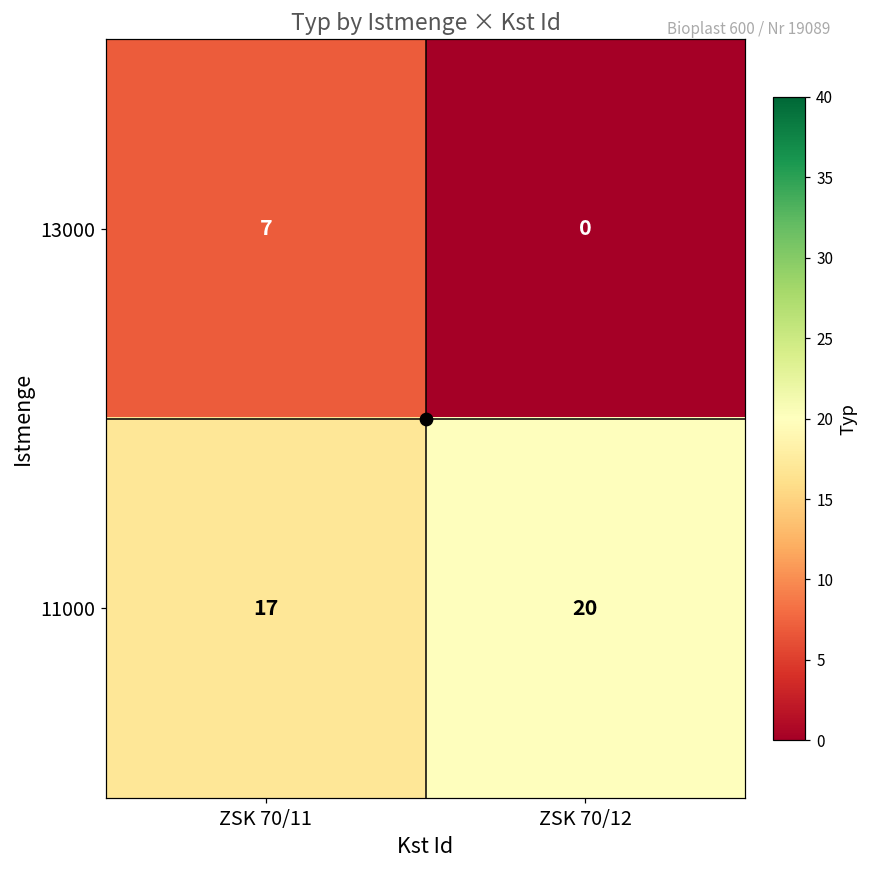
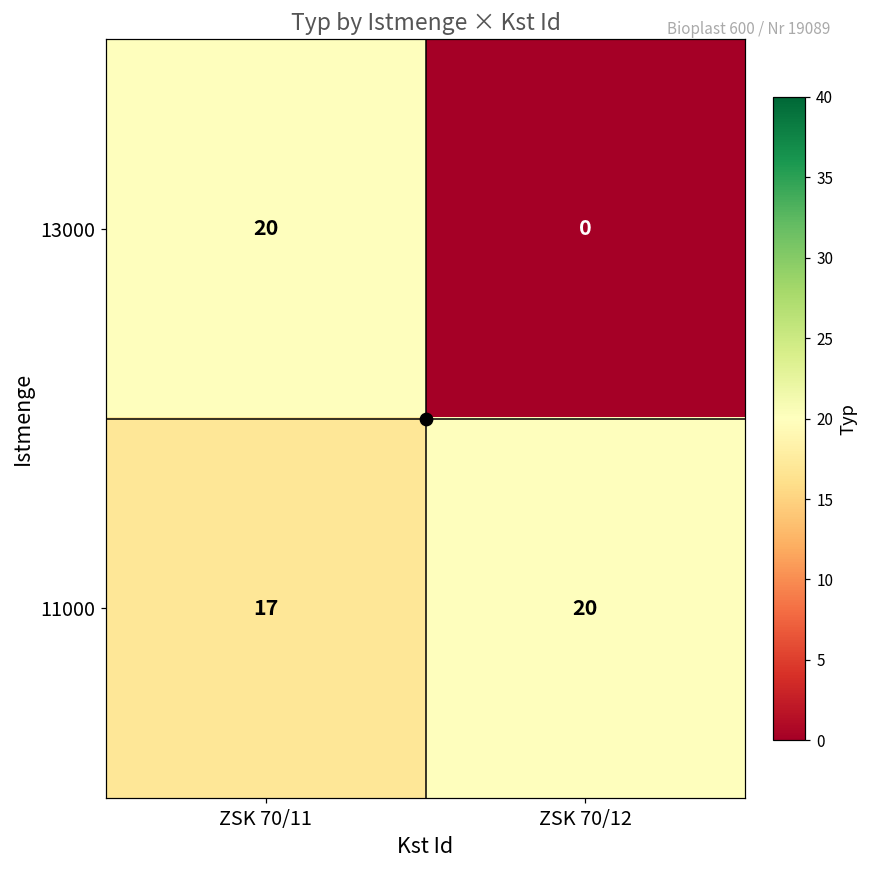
  {
    "13000": {
-     "ZSK 70/11": 7,
+     "ZSK 70/11": 20,
      "ZSK 70/12": 0
    },
    "11000": {
      "ZSK 70/11": 17,
      "ZSK 70/12": 20
    }
  }
